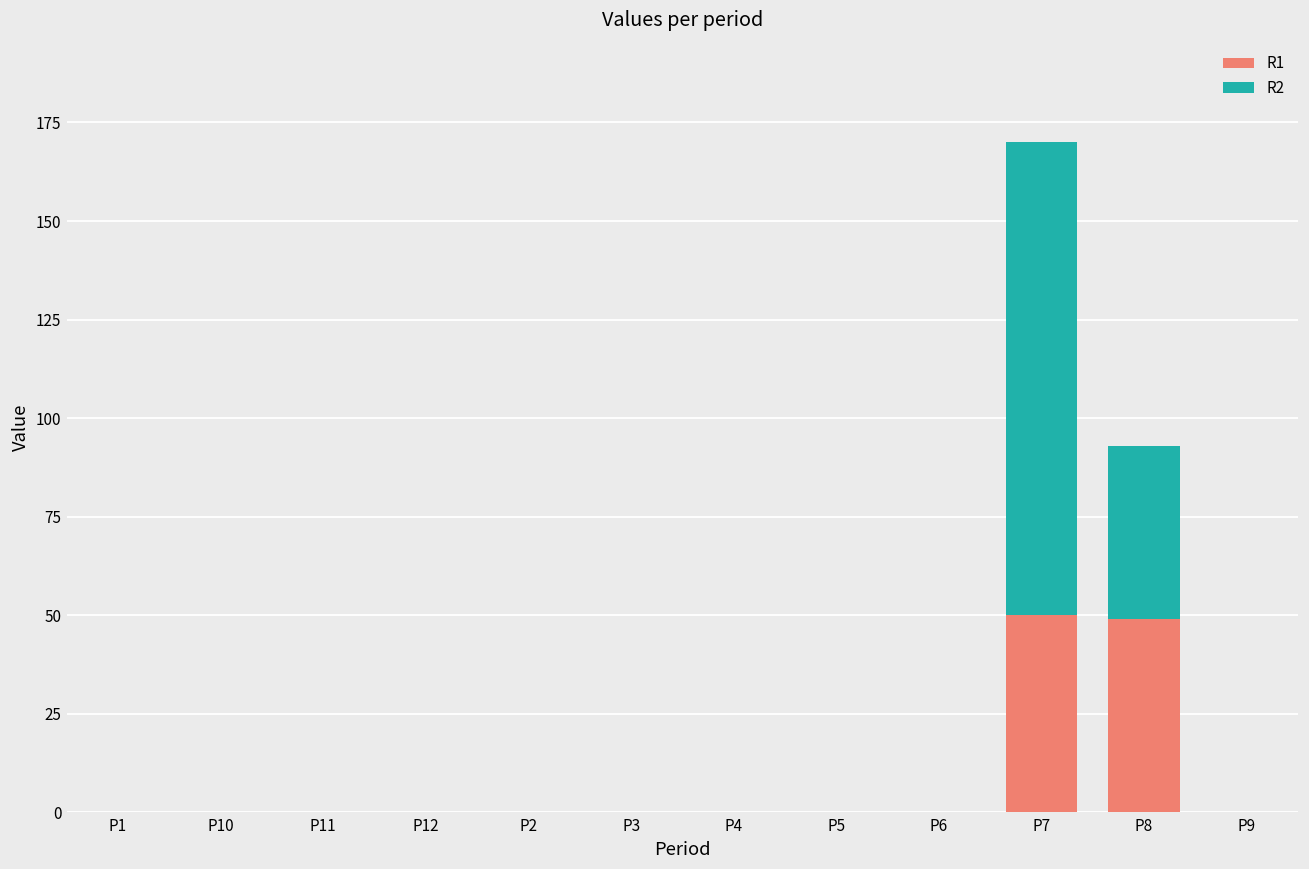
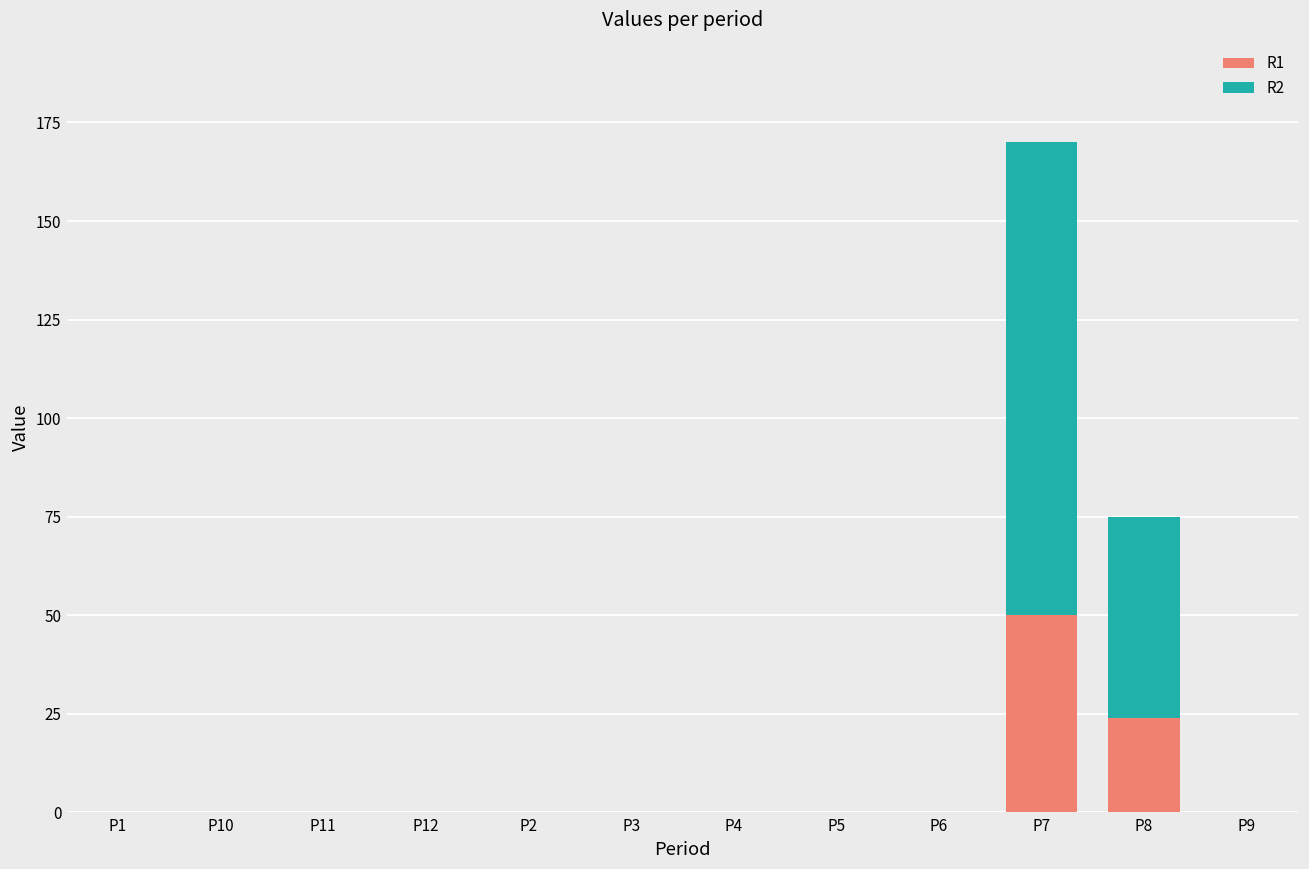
  {
    "R1": {
      "P1": 0,
      "P10": 0,
      "P11": 0,
      "P12": 0,
      "P2": 0,
      "P3": 0,
      "P4": 0,
      "P5": 0,
      "P6": 0,
      "P7": 50,
-     "P8": 49,
+     "P8": 24,
      "P9": 0
    },
    "R2": {
      "P1": 0,
      "P10": 0,
      "P11": 0,
      "P12": 0,
      "P2": 0,
      "P3": 0,
      "P4": 0,
      "P5": 0,
      "P6": 0,
      "P7": 120,
-     "P8": 44,
+     "P8": 51,
      "P9": 0
    }
  }
